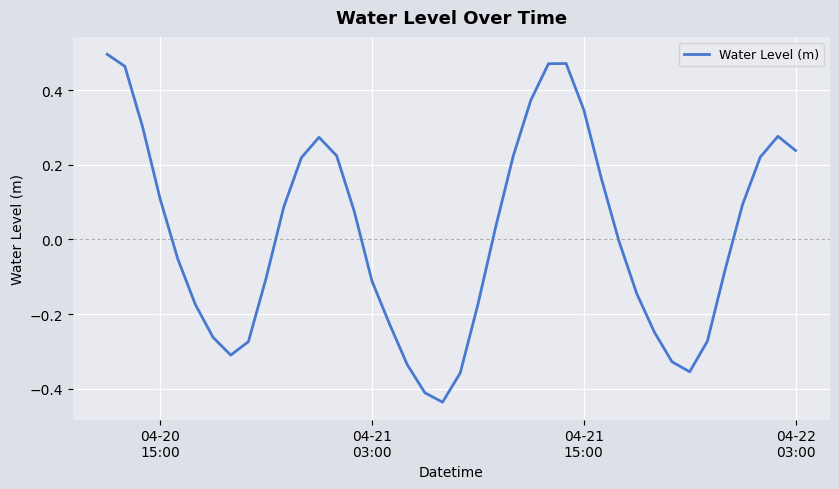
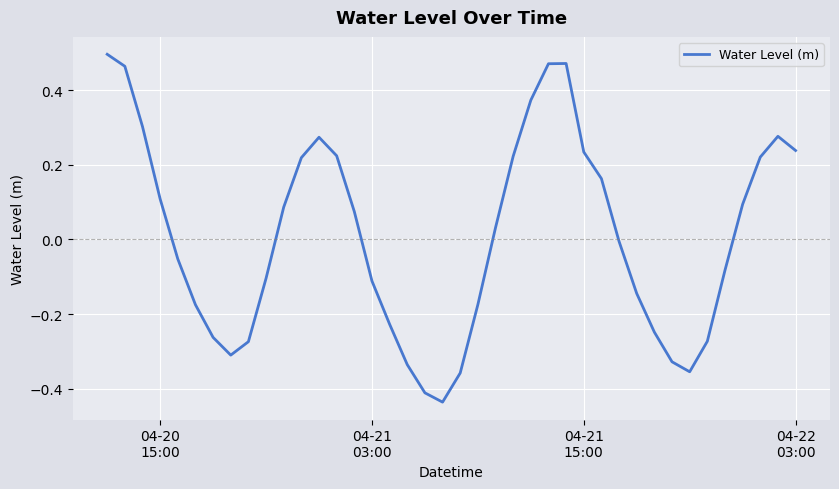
  {
    "04-20 15:00": 0.11,
    "04-21 03:00": -0.11,
-   "04-21 15:00": 0.35,
+   "04-21 15:00": 0.23,
    "04-22 03:00": 0.24
  }
